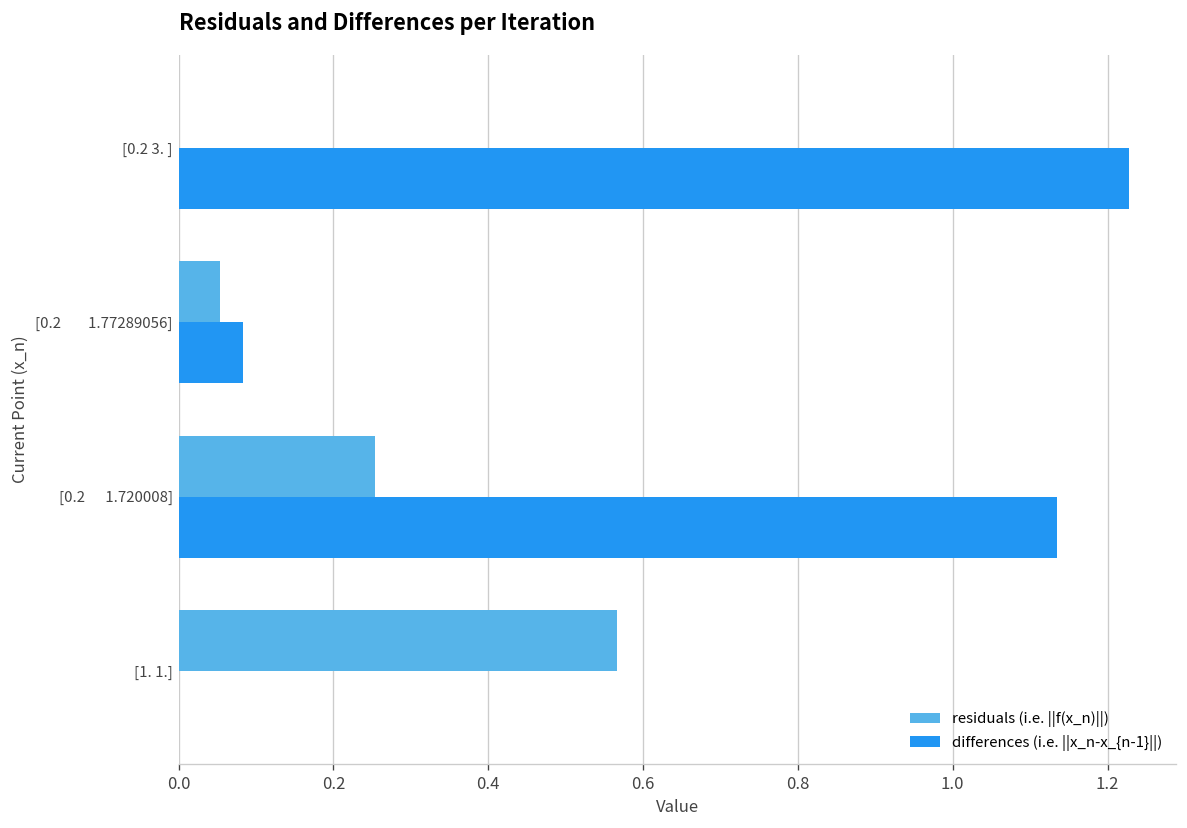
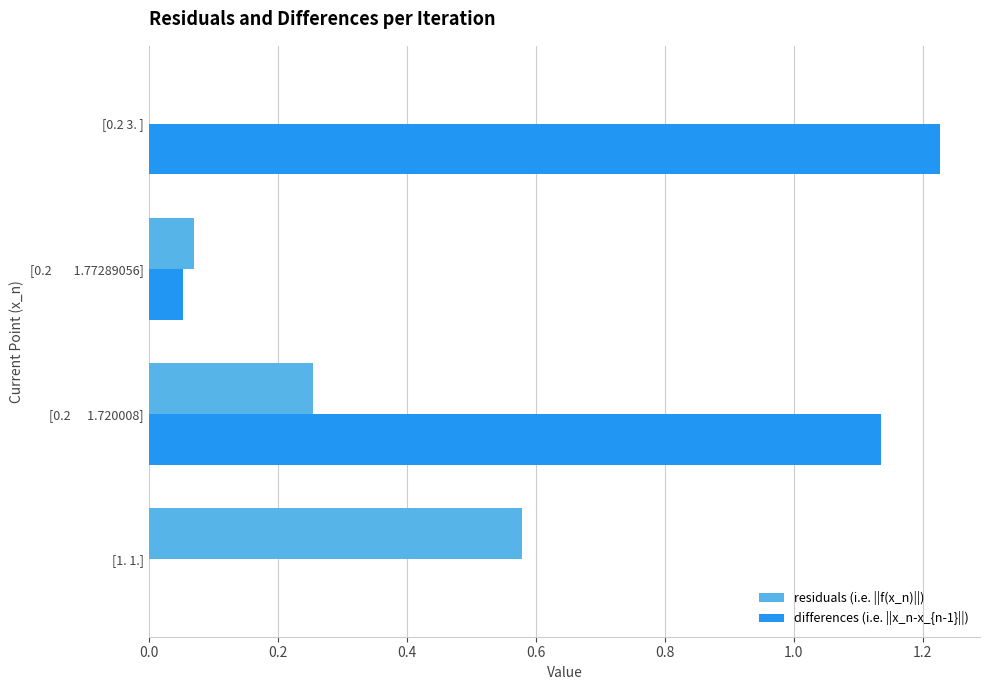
  {
    "residuals (i.e. ||f(x_n)||)": {
-     "[0.2 1.77289056]": 0.05,
+     "[0.2 1.77289056]": 0.07,
      "[0.2 1.720008]": 0.25,
-     "[1. 1.]": 0.57
+     "[1. 1.]": 0.58
    },
    "differences (i.e. ||x_n-x_{n-1}||)": {
      "[0.2 3. ]": 1.23,
-     "[0.2 1.77289056]": 0.08,
+     "[0.2 1.77289056]": 0.05,
      "[0.2 1.720008]": 1.13,
      "[1. 1.]": 0.00
    }
  }
